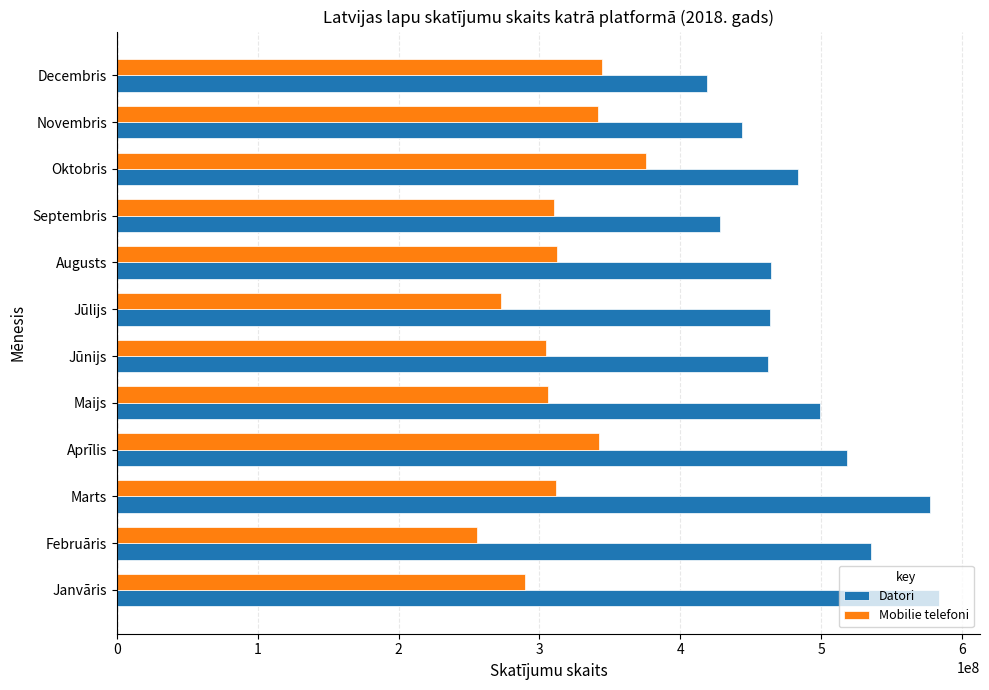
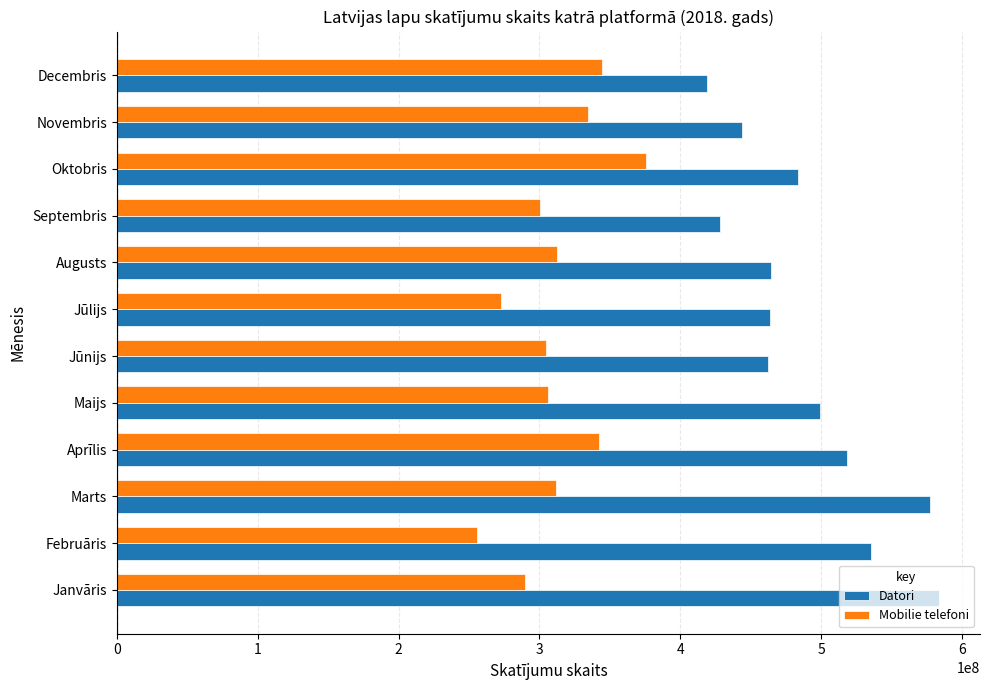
  {
    "Datori": {
      "Decembris": 419000000,
      "Novembris": 444000000,
      "Oktobris": 483000000,
      "Septembris": 428000000,
      "Augusts": 464000000,
      "Jūlijs": 463000000,
      "Jūnijs": 463000000,
      "Maijs": 500000000,
      "Aprīlis": 519000000,
      "Marts": 578000000,
      "Februāris": 536000000
    },
    "Mobilie telefoni": {
      "Decembris": 344000000,
-     "Novembris": 341000000,
+     "Novembris": 334000000,
      "Oktobris": 376000000,
-     "Septembris": 310000000,
+     "Septembris": 301000000,
      "Augusts": 312000000,
      "Jūlijs": 272000000,
      "Jūnijs": 305000000,
      "Maijs": 306000000,
      "Aprīlis": 342000000,
      "Marts": 312000000,
      "Februāris": 255000000,
      "Janvāris": 290000000
    }
  }
